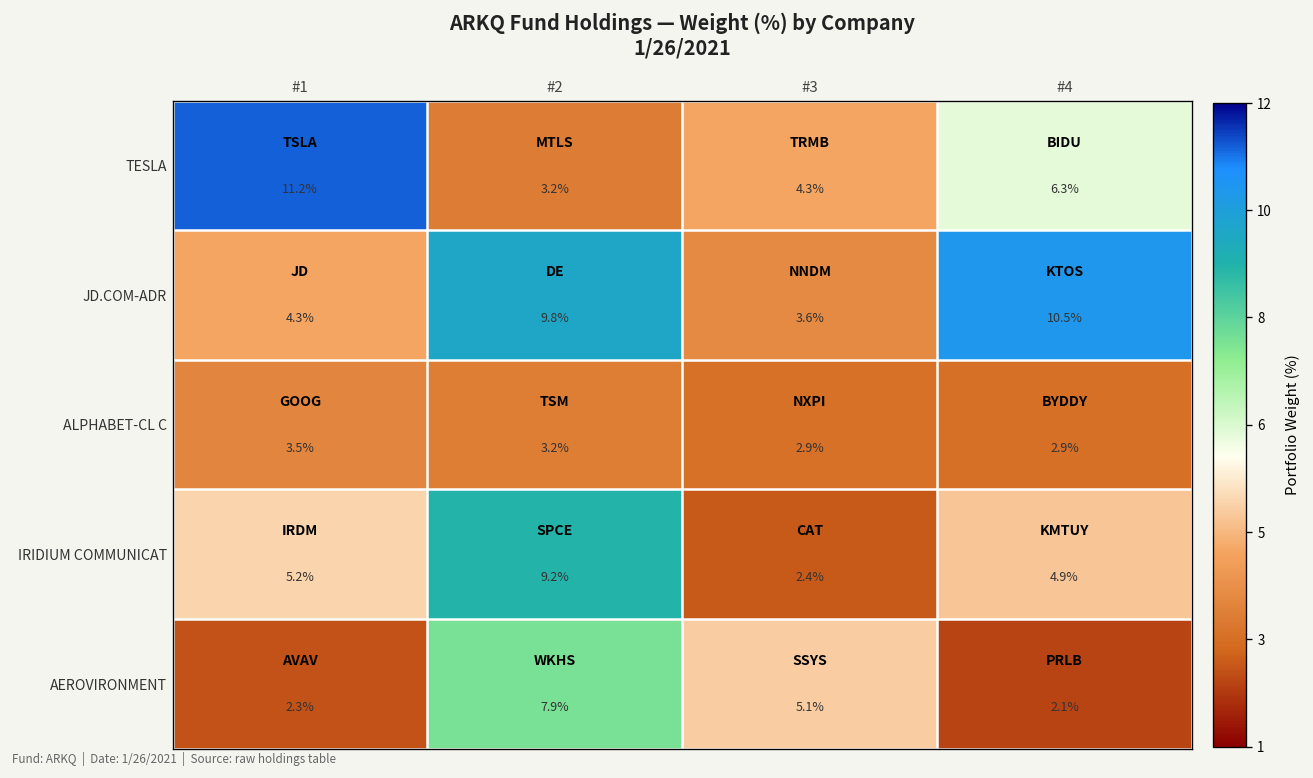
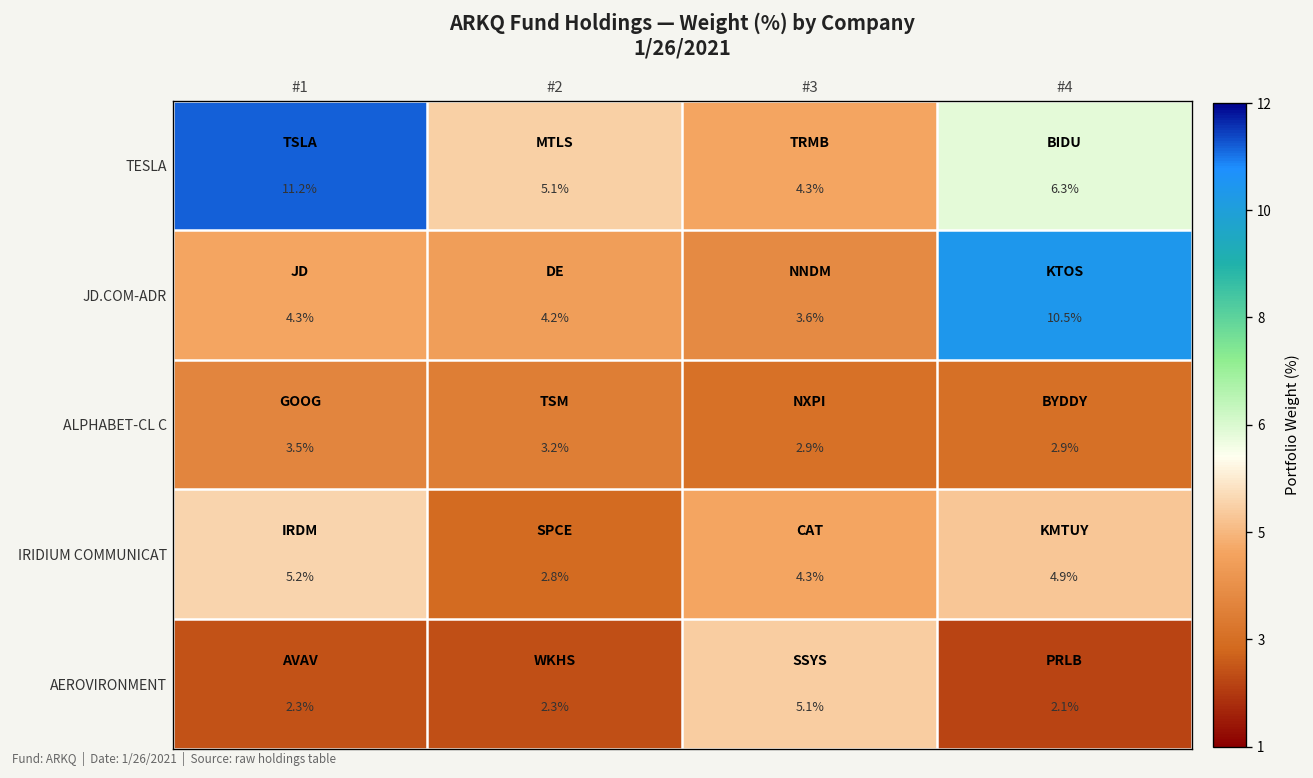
  {
    "TESLA": {
-     "#2": "3.2%"
+     "#2": "5.1%"
    },
    "JD.COM-ADR": {
-     "#2": "9.8%"
+     "#2": "4.2%"
    },
    "IRIDIUM COMMUNICAT": {
-     "#2": "9.2%",
-     "#3": "2.4%"
+     "#2": "2.8%",
+     "#3": "4.3%"
    },
    "AEROVIRONMENT": {
-     "#2": "7.9%"
+     "#2": "2.3%"
    }
  }
